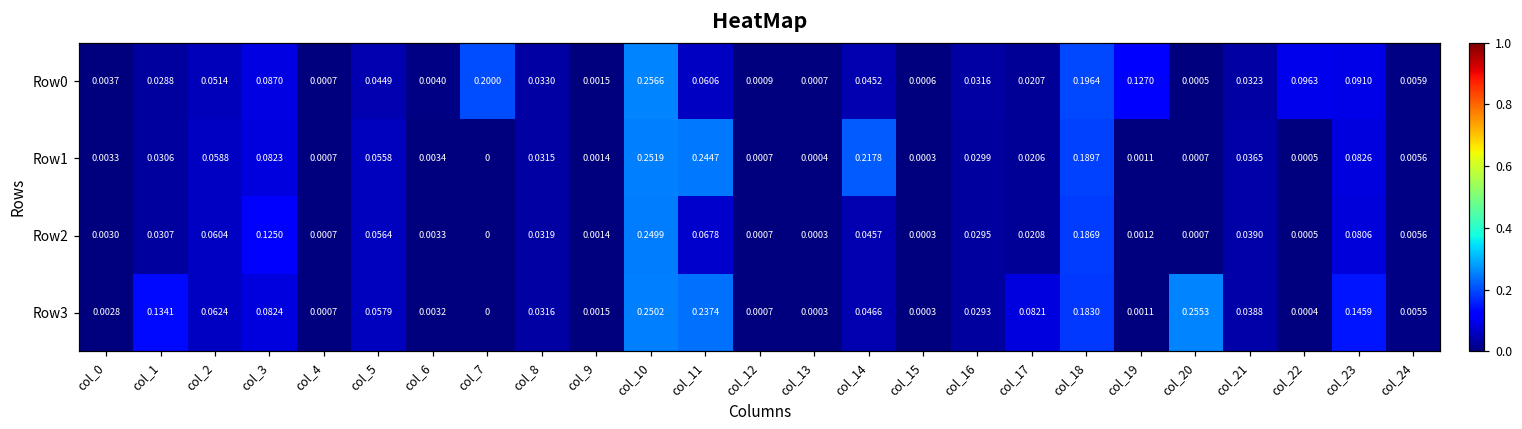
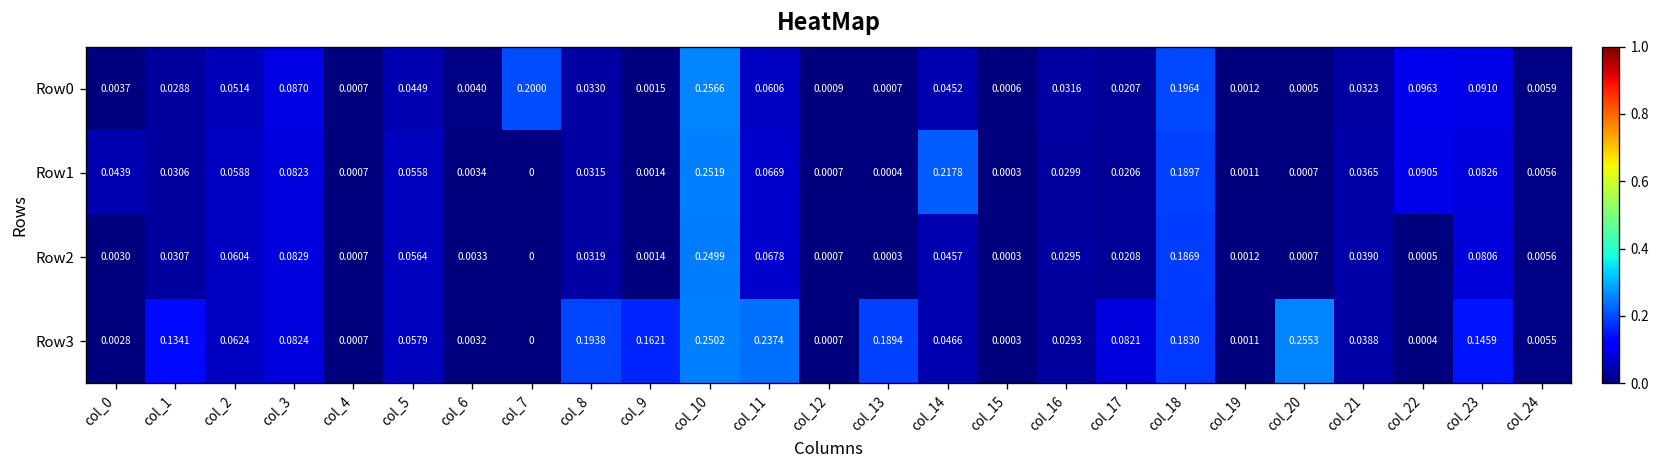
  {
    "Row0": {
      "col_0": 0.0037,
      "col_1": 0.0288,
      "col_2": 0.0514,
      "col_3": 0.0870,
      "col_4": 0.0007,
      "col_5": 0.0449,
      "col_6": 0.0040,
      "col_7": 0.2000,
      "col_8": 0.0330,
      "col_9": 0.0015,
      "col_10": 0.2566,
      "col_11": 0.0606,
      "col_12": 0.0009,
      "col_13": 0.0007,
      "col_14": 0.0452,
      "col_15": 0.0006,
      "col_16": 0.0316,
      "col_17": 0.0207,
      "col_18": 0.1964,
-     "col_19": 0.1270,
+     "col_19": 0.0012,
      "col_20": 0.0005,
      "col_21": 0.0323,
      "col_22": 0.0963,
      "col_23": 0.0910,
      "col_24": 0.0059
    },
    "Row1": {
-     "col_0": 0.0033,
+     "col_0": 0.0439,
      "col_1": 0.0306,
      "col_2": 0.0588,
      "col_3": 0.0823,
      "col_4": 0.0007,
      "col_5": 0.0558,
      "col_6": 0.0034,
      "col_7": 0,
      "col_8": 0.0315,
      "col_9": 0.0014,
      "col_10": 0.2519,
-     "col_11": 0.2447,
+     "col_11": 0.0669,
      "col_12": 0.0007,
      "col_13": 0.0004,
      "col_14": 0.2178,
      "col_15": 0.0003,
      "col_16": 0.0299,
      "col_17": 0.0206,
      "col_18": 0.1897,
      "col_19": 0.0011,
      "col_20": 0.0007,
      "col_21": 0.0365,
-     "col_22": 0.0005,
+     "col_22": 0.0905,
      "col_23": 0.0826,
      "col_24": 0.0056
    },
    "Row2": {
      "col_0": 0.0030,
      "col_1": 0.0307,
      "col_2": 0.0604,
-     "col_3": 0.1250,
+     "col_3": 0.0829,
      "col_4": 0.0007,
      "col_5": 0.0564,
      "col_6": 0.0033,
      "col_7": 0,
      "col_8": 0.0319,
      "col_9": 0.0014,
      "col_10": 0.2499,
      "col_11": 0.0678,
      "col_12": 0.0007,
      "col_13": 0.0003,
      "col_14": 0.0457,
      "col_15": 0.0003,
      "col_16": 0.0295,
      "col_17": 0.0208,
      "col_18": 0.1869,
      "col_19": 0.0012,
      "col_20": 0.0007,
      "col_21": 0.0390,
      "col_22": 0.0005,
      "col_23": 0.0806,
      "col_24": 0.0056
    },
    "Row3": {
      "col_0": 0.0028,
      "col_1": 0.1341,
      "col_2": 0.0624,
      "col_3": 0.0824,
      "col_4": 0.0007,
      "col_5": 0.0579,
      "col_6": 0.0032,
      "col_7": 0,
-     "col_8": 0.0316,
-     "col_9": 0.0015,
+     "col_8": 0.1938,
+     "col_9": 0.1621,
      "col_10": 0.2502,
      "col_11": 0.2374,
      "col_12": 0.0007,
-     "col_13": 0.0003,
+     "col_13": 0.1894,
      "col_14": 0.0466,
      "col_15": 0.0003,
      "col_16": 0.0293,
      "col_17": 0.0821,
      "col_18": 0.1830,
      "col_19": 0.0011,
      "col_20": 0.2553,
      "col_21": 0.0388,
      "col_22": 0.0004,
      "col_23": 0.1459,
      "col_24": 0.0055
    }
  }
